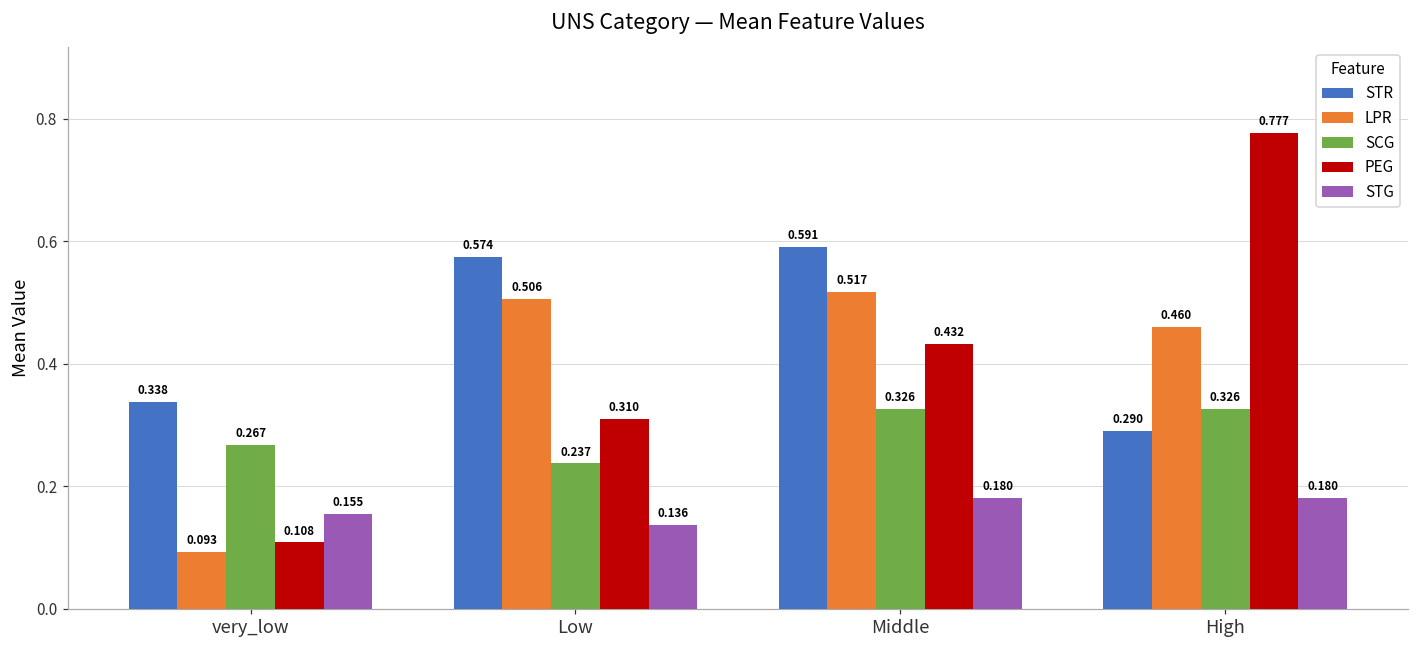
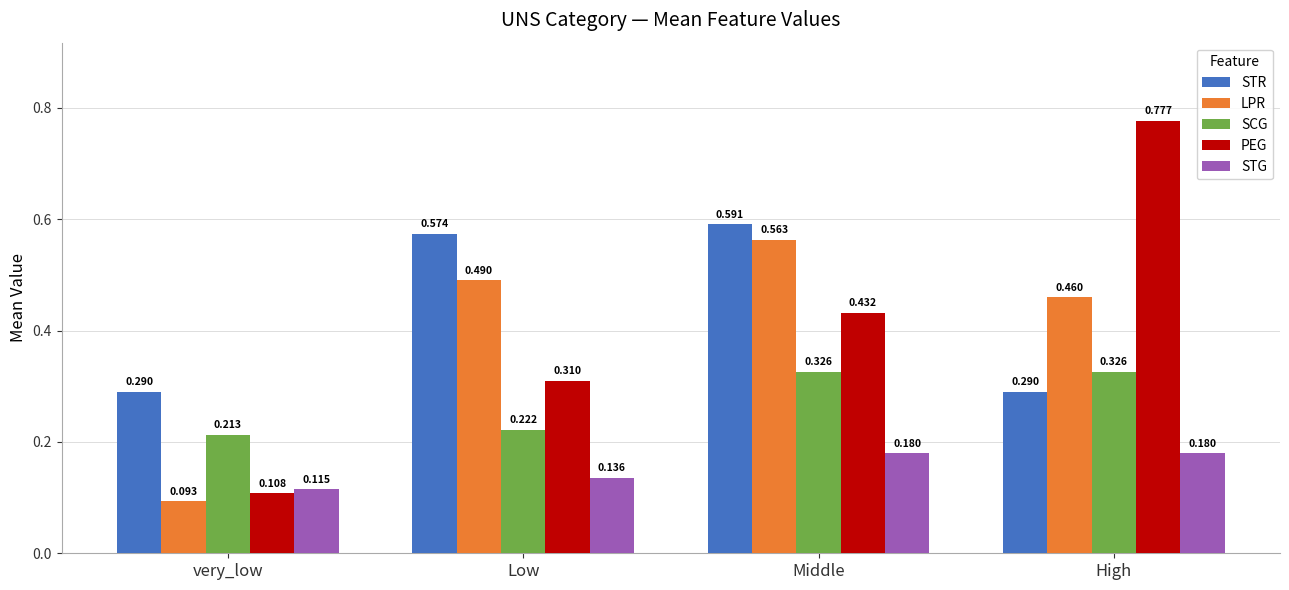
  {
    "STR": {
-     "very_low": 0.338,
+     "very_low": 0.290,
      "Low": 0.574,
      "Middle": 0.591,
      "High": 0.290
    },
    "LPR": {
      "very_low": 0.093,
-     "Low": 0.506,
-     "Middle": 0.517,
+     "Low": 0.490,
+     "Middle": 0.563,
      "High": 0.460
    },
    "SCG": {
-     "very_low": 0.267,
-     "Low": 0.237,
+     "very_low": 0.213,
+     "Low": 0.222,
      "Middle": 0.326,
      "High": 0.326
    },
    "PEG": {
      "very_low": 0.108,
      "Low": 0.310,
      "Middle": 0.432,
      "High": 0.777
    },
    "STG": {
-     "very_low": 0.155,
+     "very_low": 0.115,
      "Low": 0.136,
      "Middle": 0.180,
      "High": 0.180
    }
  }
